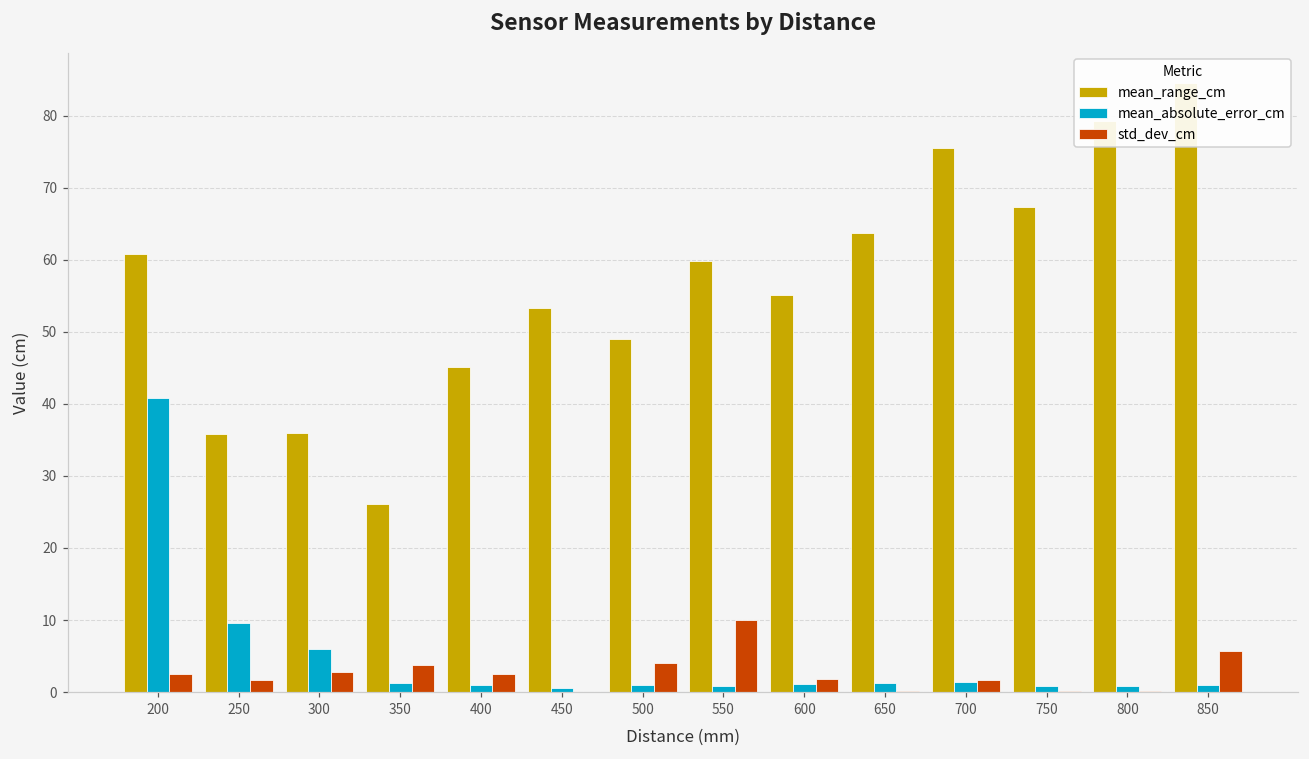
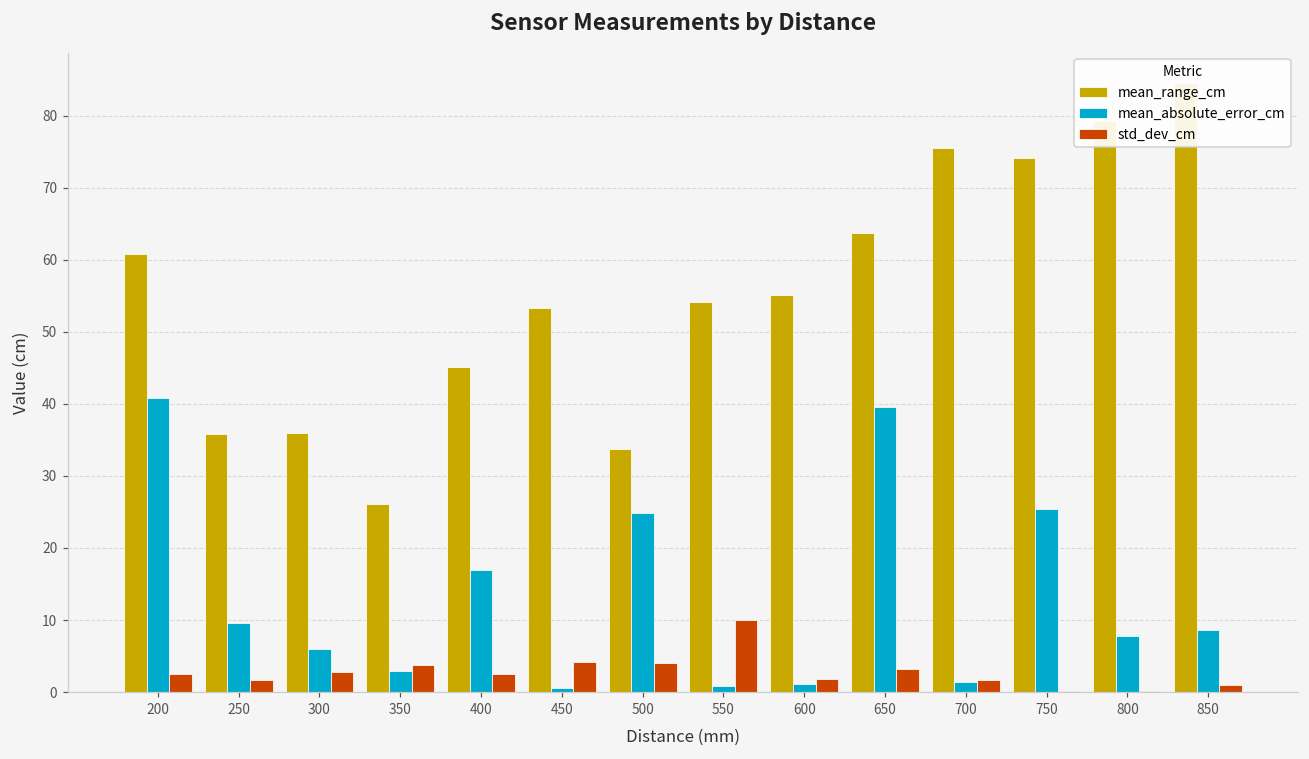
  {
    "mean_range_cm": {
      "200": 61,
      "250": 36,
      "300": 36,
      "350": 26,
      "400": 45,
      "450": 53,
-     "500": 49,
-     "550": 60,
+     "500": 34,
+     "550": 54,
      "600": 55,
      "650": 64,
      "700": 76,
-     "750": 67
+     "750": 74
    },
    "mean_absolute_error_cm": {
      "200": 41,
      "250": 10,
      "300": 6,
-     "350": 1,
-     "400": 1,
+     "350": 3,
+     "400": 17,
      "450": 1,
-     "500": 1,
+     "500": 25,
      "550": 1,
      "600": 1,
-     "650": 1,
+     "650": 40,
      "700": 1,
-     "750": 1,
-     "800": 1,
-     "850": 1
+     "750": 25,
+     "800": 8,
+     "850": 9
    },
    "std_dev_cm": {
      "200": 3,
      "250": 2,
      "300": 3,
      "350": 4,
      "400": 3,
-     "450": 0,
+     "450": 4,
      "500": 4,
      "550": 10,
      "600": 2,
-     "650": 0,
+     "650": 3,
      "700": 2,
-     "850": 6
+     "850": 1
    }
  }
